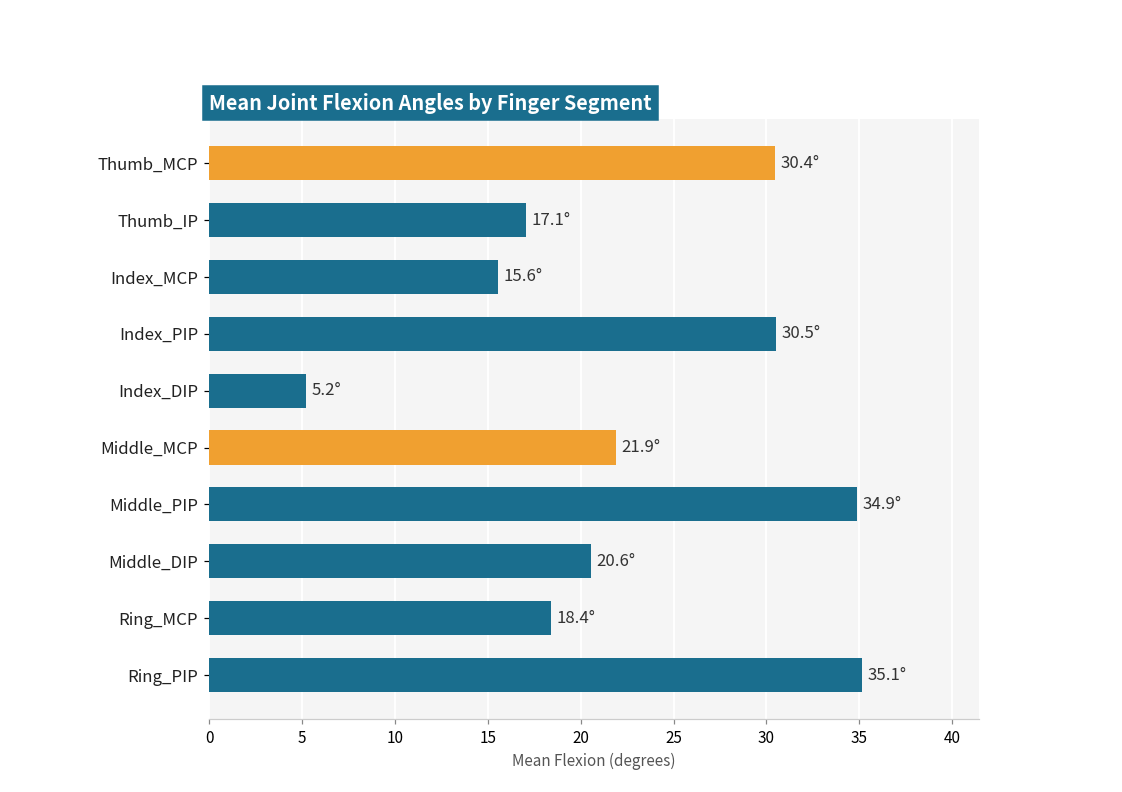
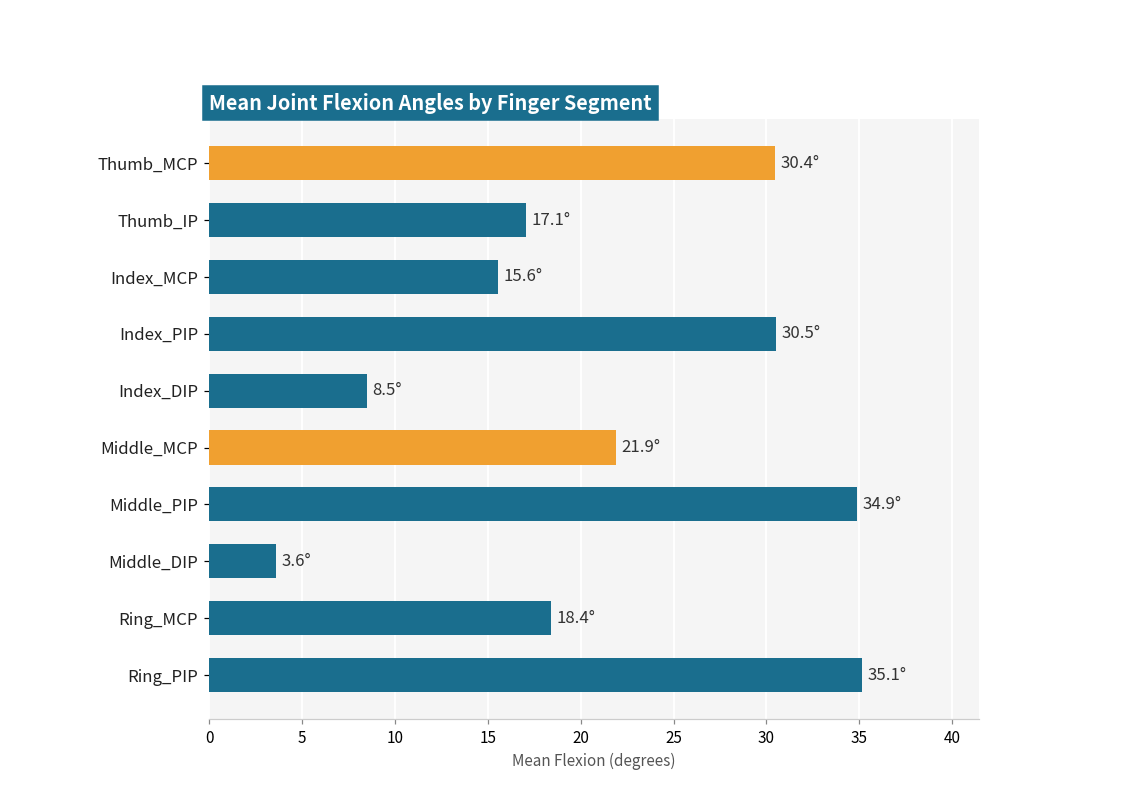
  {
    "Thumb_MCP": "30.4°",
    "Thumb_IP": "17.1°",
    "Index_MCP": "15.6°",
    "Index_PIP": "30.5°",
-   "Index_DIP": "5.2°",
+   "Index_DIP": "8.5°",
    "Middle_MCP": "21.9°",
    "Middle_PIP": "34.9°",
-   "Middle_DIP": "20.6°",
+   "Middle_DIP": "3.6°",
    "Ring_MCP": "18.4°",
    "Ring_PIP": "35.1°"
  }
